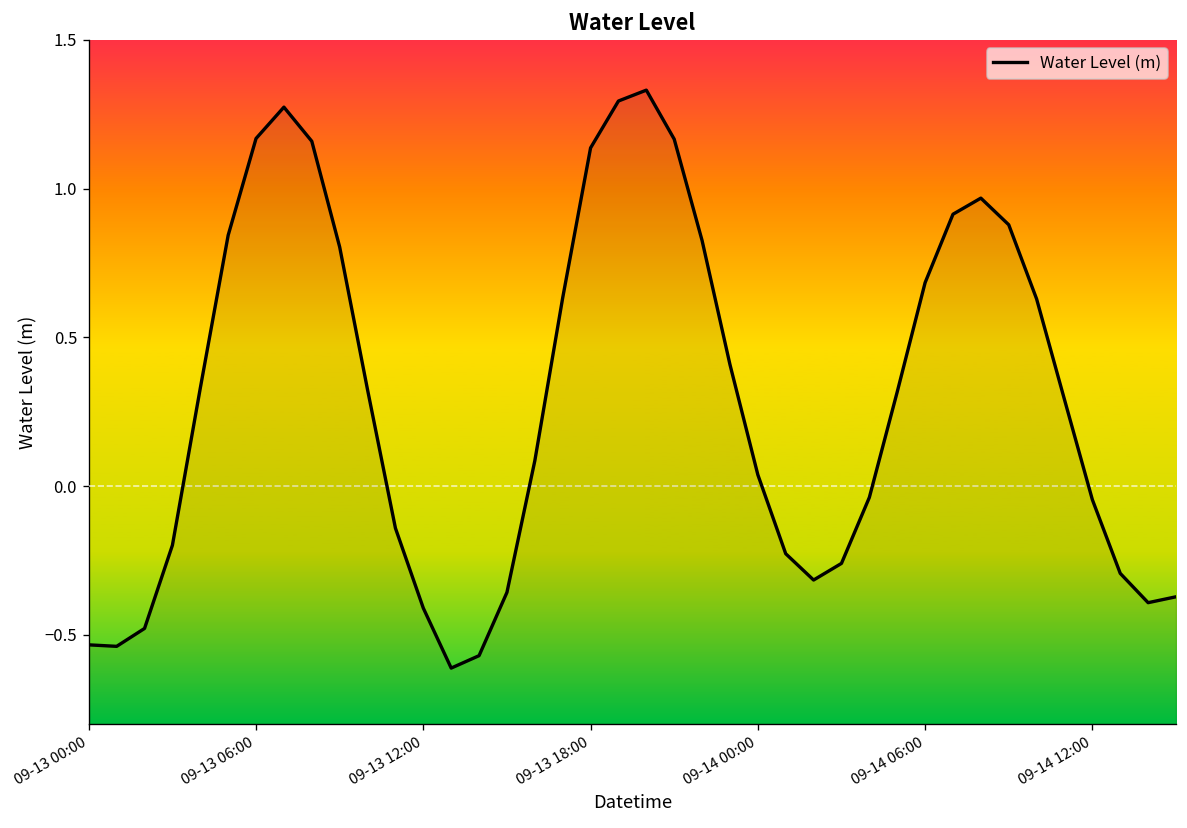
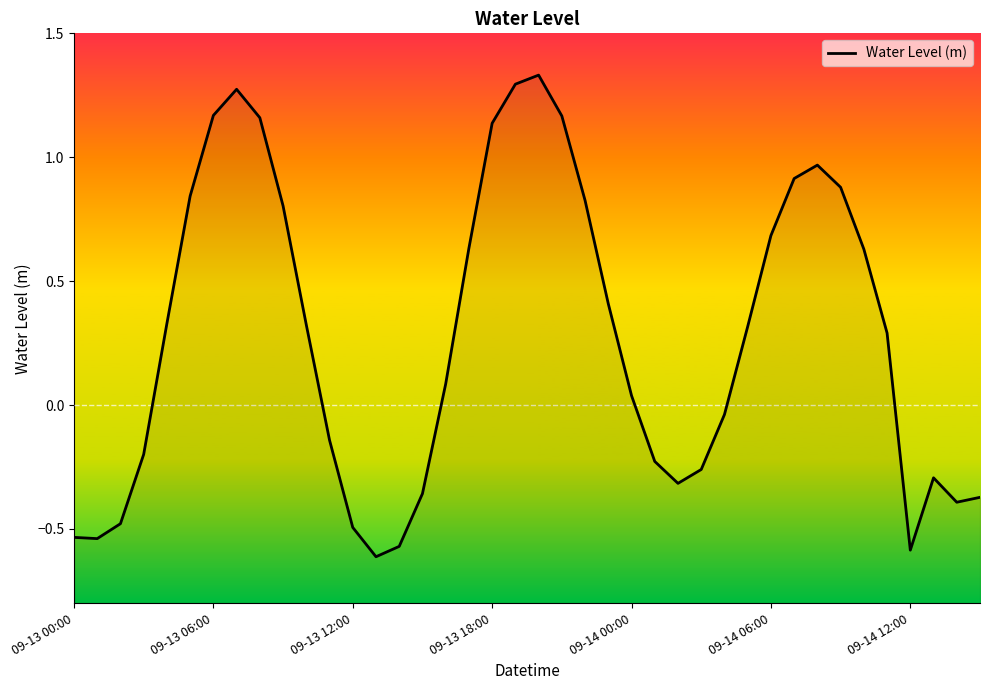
  {
    "09-13 00:00": -0.53,
    "09-13 06:00": 1.17,
-   "09-13 12:00": -0.41,
+   "09-13 12:00": -0.49,
    "09-13 18:00": 1.14,
    "09-14 00:00": 0.04,
    "09-14 06:00": 0.68,
-   "09-14 12:00": -0.05
+   "09-14 12:00": -0.59
  }
